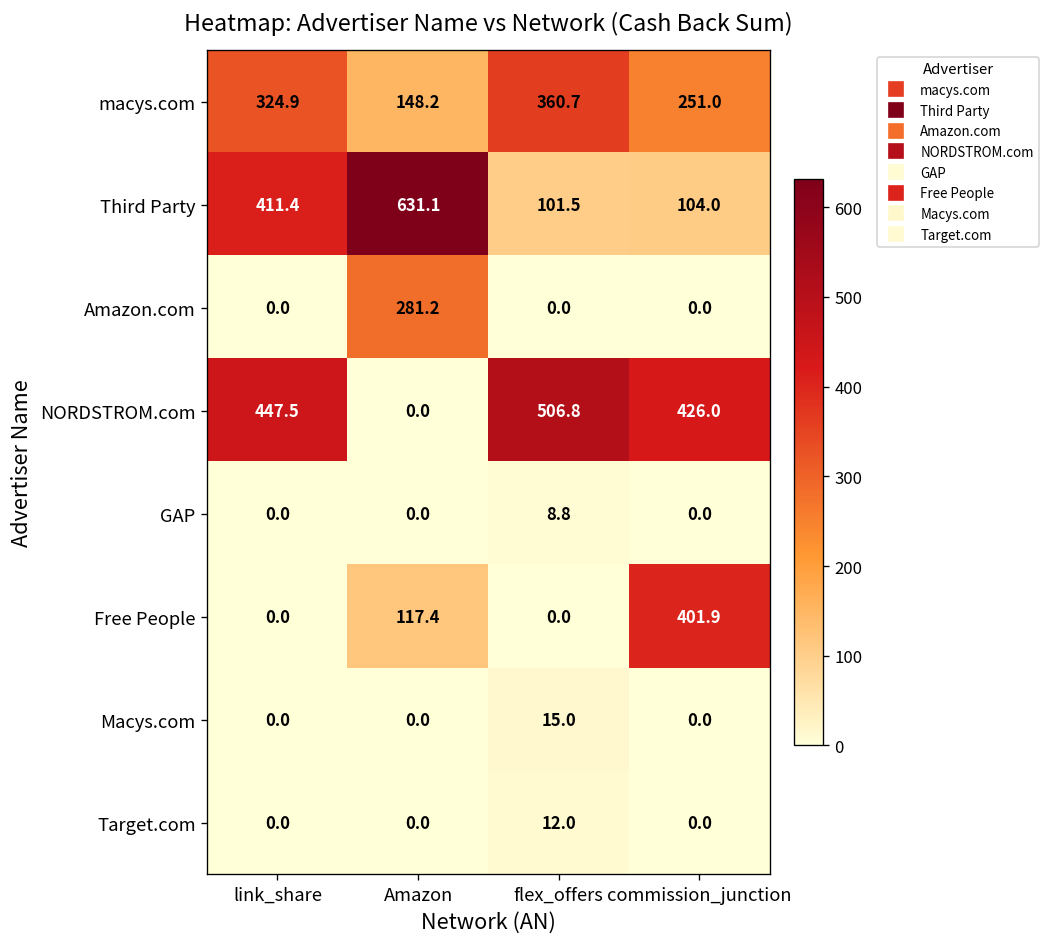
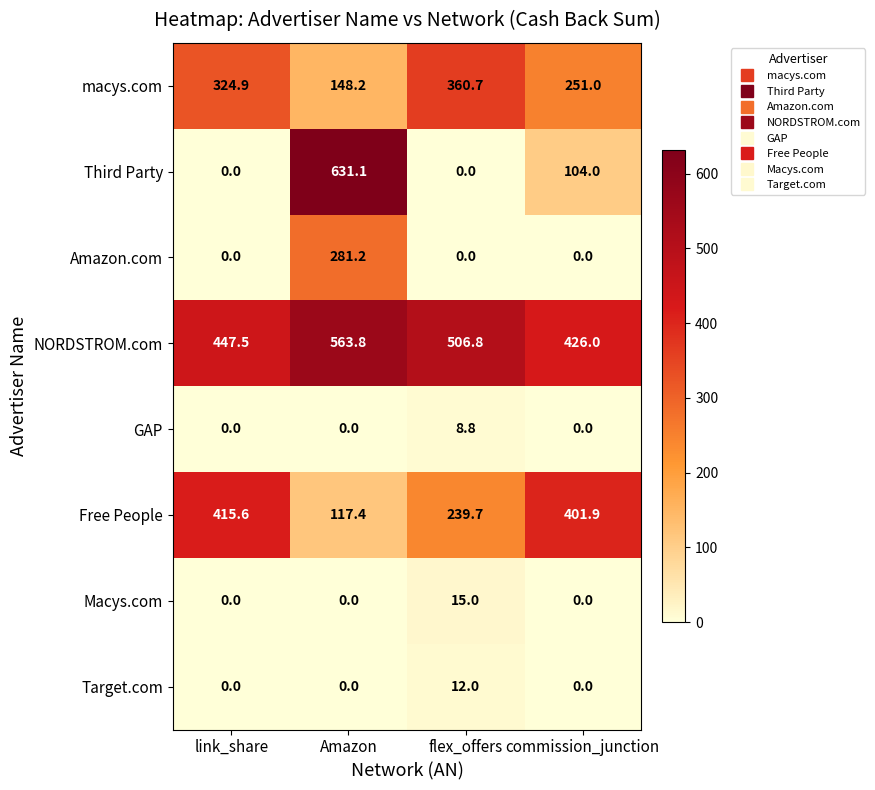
  {
    "macys.com": {
      "link_share": 324.9,
      "Amazon": 148.2,
      "flex_offers": 360.7,
      "commission_junction": 251.0
    },
    "Third Party": {
-     "link_share": 411.4,
+     "link_share": 0.0,
      "Amazon": 631.1,
-     "flex_offers": 101.5,
+     "flex_offers": 0.0,
      "commission_junction": 104.0
    },
    "Amazon.com": {
      "link_share": 0.0,
      "Amazon": 281.2,
      "flex_offers": 0.0,
      "commission_junction": 0.0
    },
    "NORDSTROM.com": {
      "link_share": 447.5,
-     "Amazon": 0.0,
+     "Amazon": 563.8,
      "flex_offers": 506.8,
      "commission_junction": 426.0
    },
    "GAP": {
      "link_share": 0.0,
      "Amazon": 0.0,
      "flex_offers": 8.8,
      "commission_junction": 0.0
    },
    "Free People": {
-     "link_share": 0.0,
+     "link_share": 415.6,
      "Amazon": 117.4,
-     "flex_offers": 0.0,
+     "flex_offers": 239.7,
      "commission_junction": 401.9
    },
    "Macys.com": {
      "link_share": 0.0,
      "Amazon": 0.0,
      "flex_offers": 15.0,
      "commission_junction": 0.0
    },
    "Target.com": {
      "link_share": 0.0,
      "Amazon": 0.0,
      "flex_offers": 12.0,
      "commission_junction": 0.0
    }
  }
